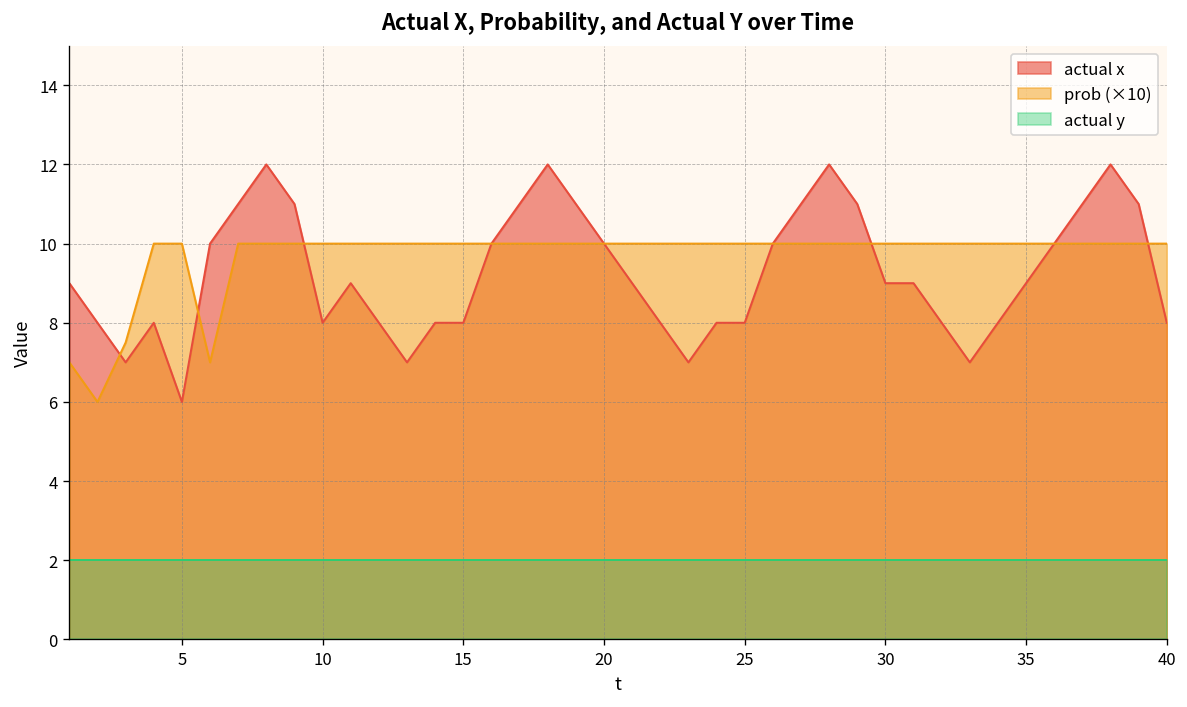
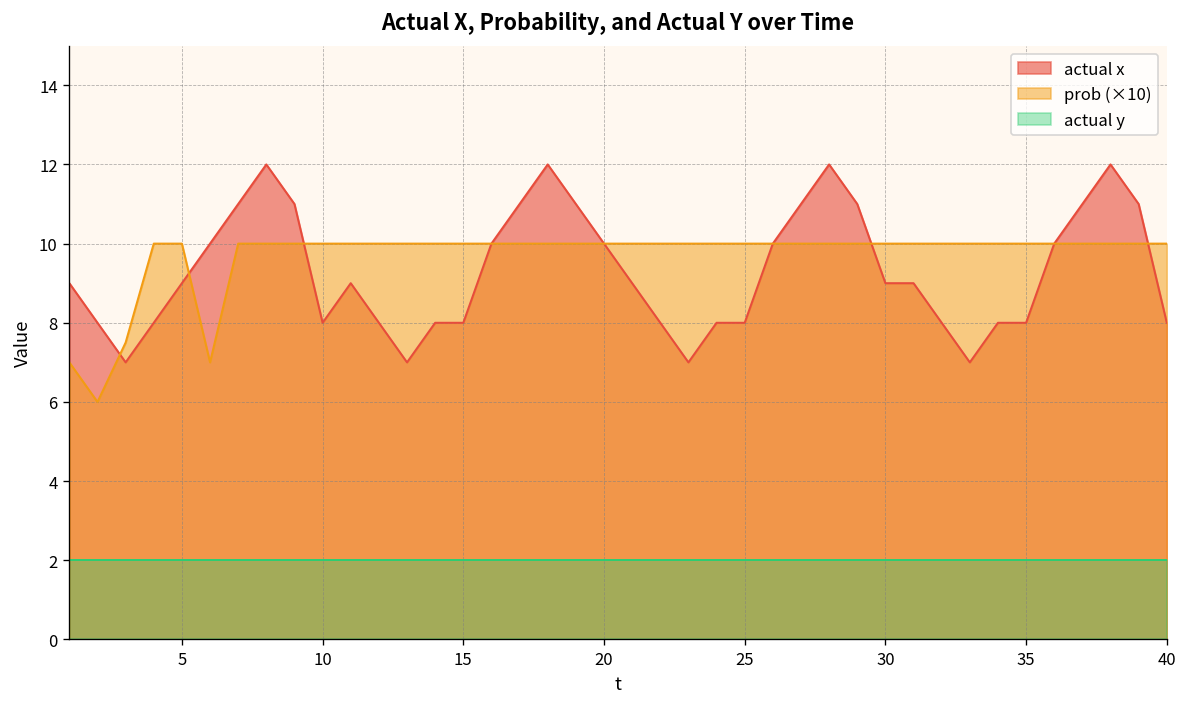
  {
    "actual x": {
-     "5": 6,
+     "5": 9,
      "10": 8,
      "15": 8,
      "25": 8,
      "30": 9,
-     "35": 9,
+     "35": 8,
      "40": 8
    },
    "prob (×10)": {
      "5": 10,
      "10": 10,
      "15": 10,
      "25": 10,
      "30": 10,
      "35": 10,
      "40": 10
    },
    "actual y": {
      "5": 2,
      "10": 2,
      "15": 2,
      "20": 2,
      "25": 2,
      "30": 2,
      "35": 2,
      "40": 2
    }
  }
